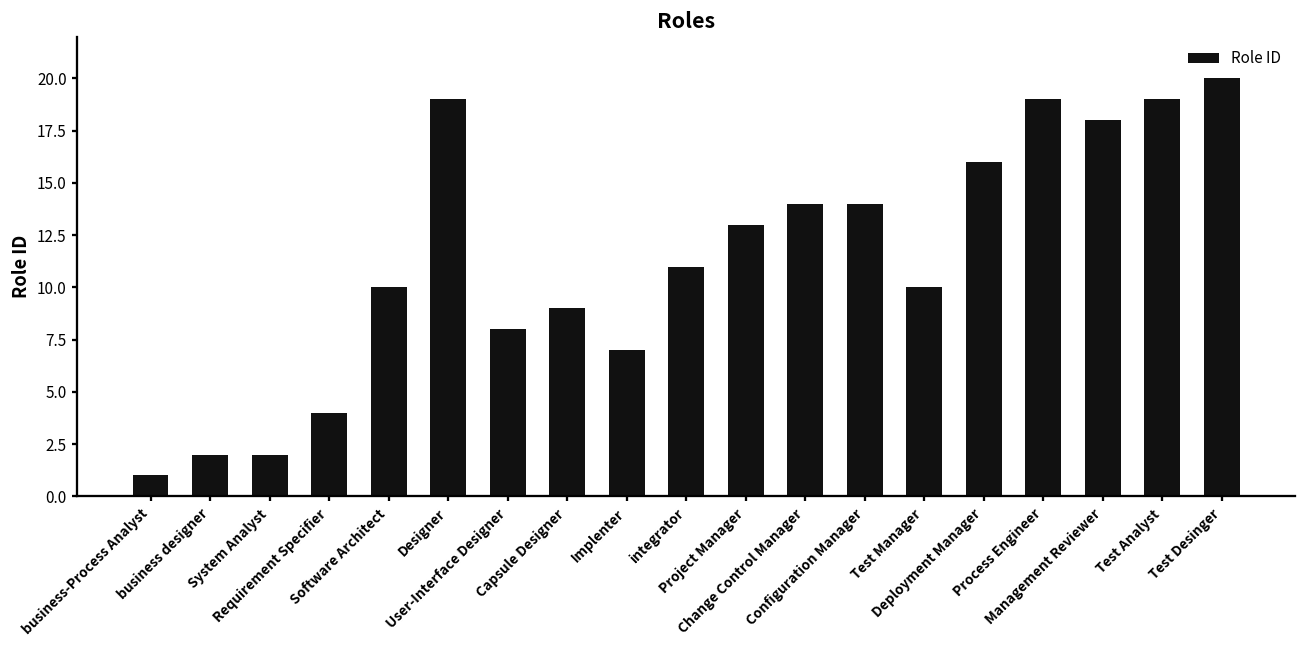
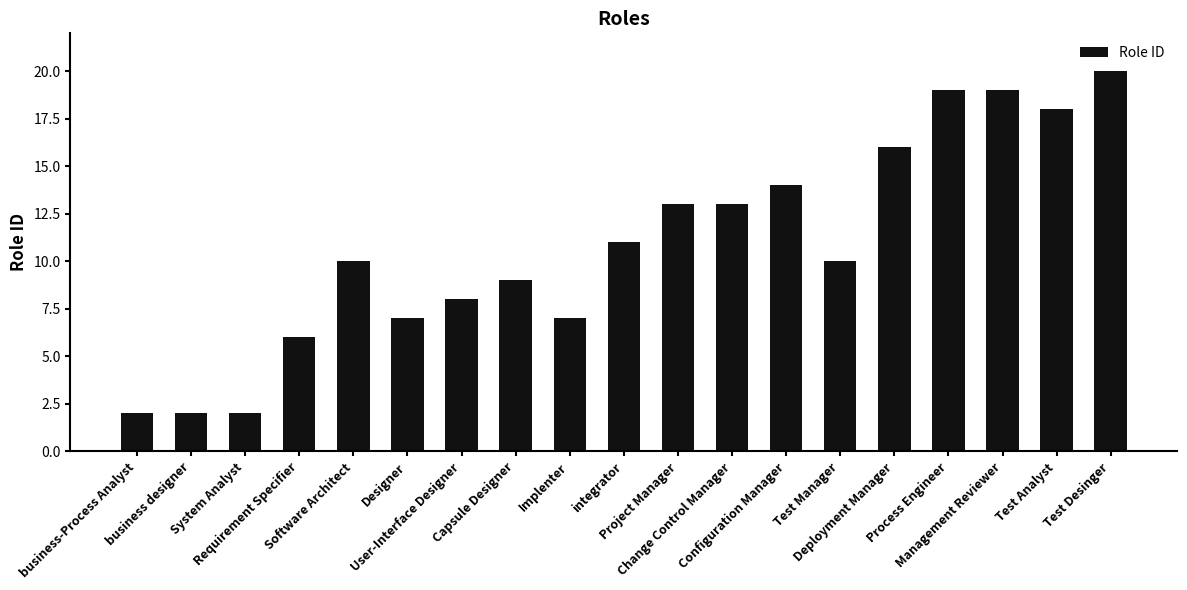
  {
-   "business-Process Analyst": 1,
+   "business-Process Analyst": 2,
    "business designer": 2,
    "System Analyst": 2,
-   "Requirement Specifier": 4,
+   "Requirement Specifier": 6,
    "Software Architect": 10,
-   "Designer": 19,
+   "Designer": 7,
    "User-Interface Designer": 8,
    "Capsule Designer": 9,
    "Implenter": 7,
    "integrator": 11,
    "Project Manager": 13,
-   "Change Control Manager": 14,
+   "Change Control Manager": 13,
    "Configuration Manager": 14,
    "Test Manager": 10,
    "Deployment Manager": 16,
    "Process Engineer": 19,
-   "Management Reviewer": 18,
-   "Test Analyst": 19,
+   "Management Reviewer": 19,
+   "Test Analyst": 18,
    "Test Desinger": 20
  }
